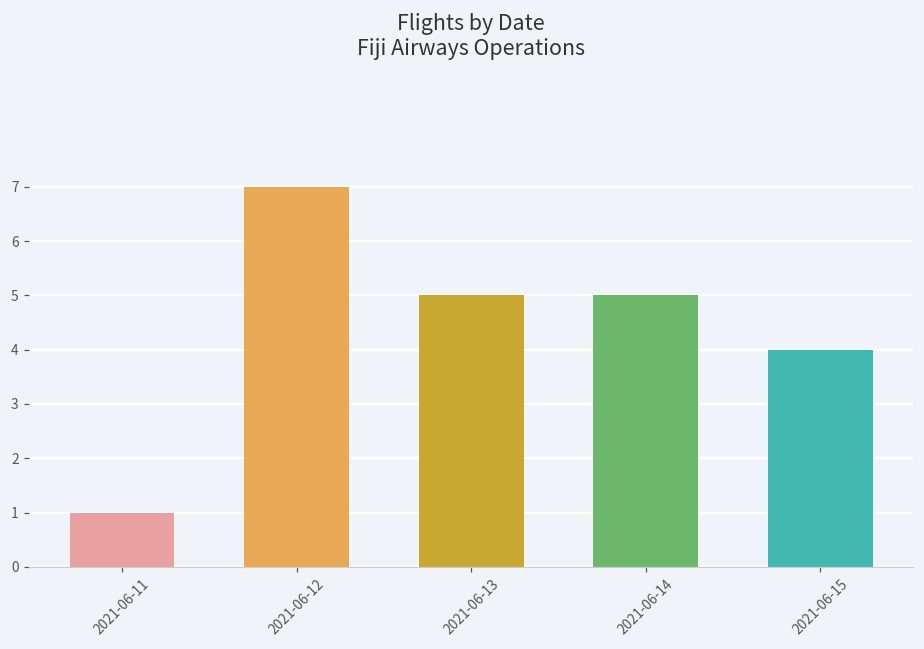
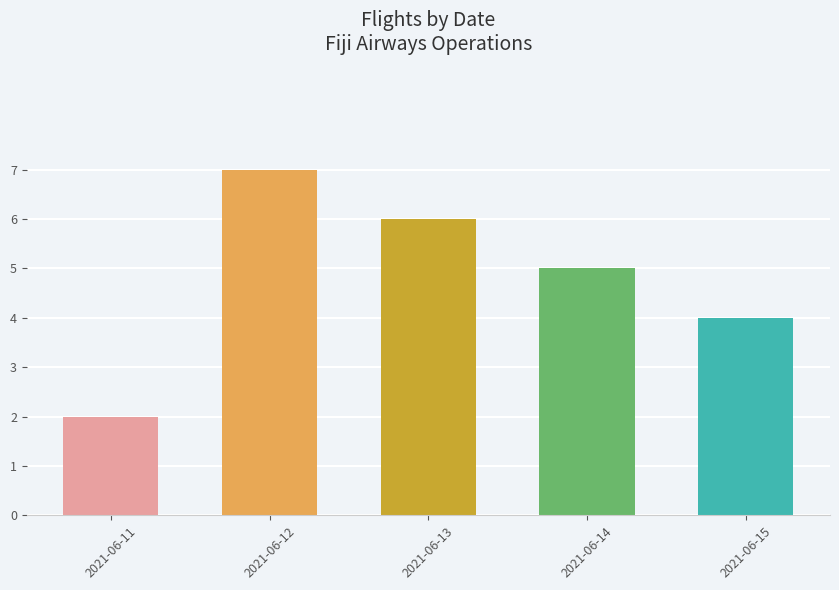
  {
-   "2021-06-11": 1,
+   "2021-06-11": 2,
    "2021-06-12": 7,
-   "2021-06-13": 5,
+   "2021-06-13": 6,
    "2021-06-14": 5,
    "2021-06-15": 4
  }
